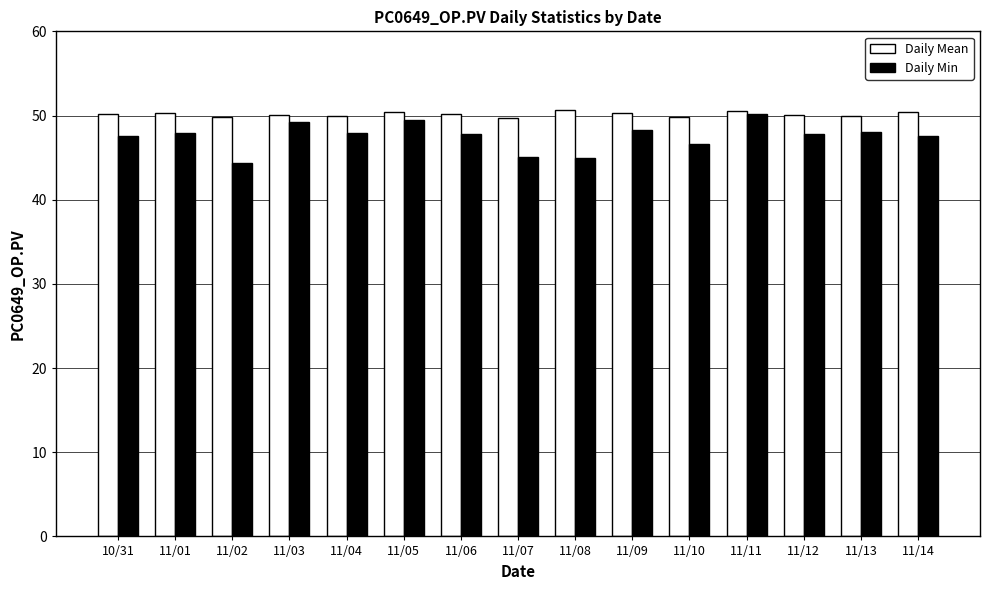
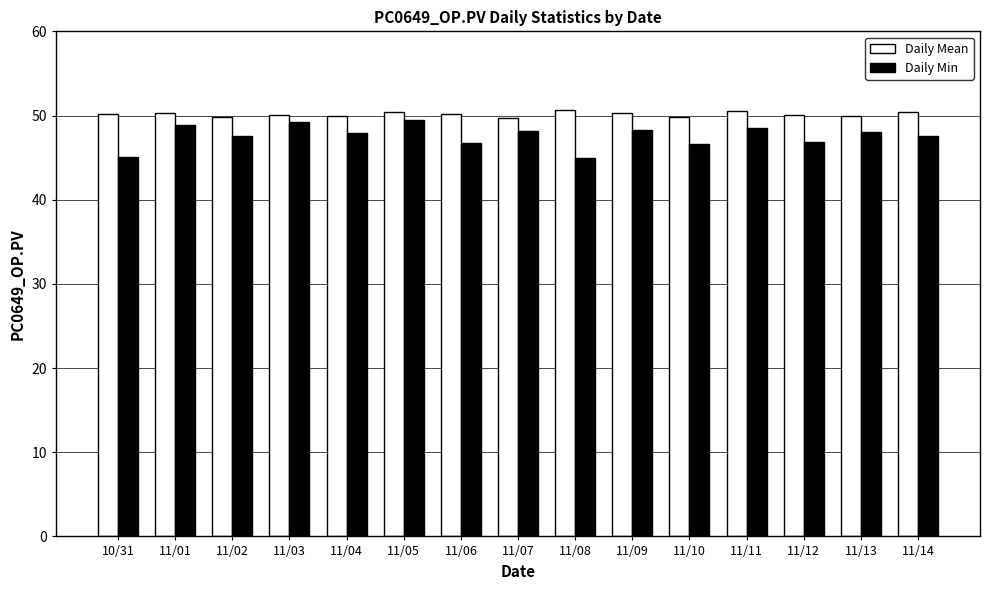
  {
    "Daily Mean": {
      "10/31": 50,
      "11/01": 50,
      "11/02": 50,
      "11/03": 50,
      "11/04": 50,
      "11/05": 50,
      "11/06": 50,
      "11/07": 50,
      "11/08": 51,
      "11/09": 50,
      "11/10": 50,
      "11/11": 51,
      "11/12": 50,
      "11/13": 50,
      "11/14": 50
    },
    "Daily Min": {
-     "10/31": 48,
-     "11/01": 48,
-     "11/02": 44,
+     "10/31": 45,
+     "11/01": 49,
+     "11/02": 48,
      "11/03": 49,
      "11/04": 48,
      "11/05": 50,
-     "11/06": 48,
-     "11/07": 45,
+     "11/06": 47,
+     "11/07": 48,
      "11/08": 45,
      "11/09": 48,
      "11/10": 47,
-     "11/11": 50,
-     "11/12": 48,
+     "11/11": 49,
+     "11/12": 47,
      "11/13": 48,
      "11/14": 48
    }
  }
